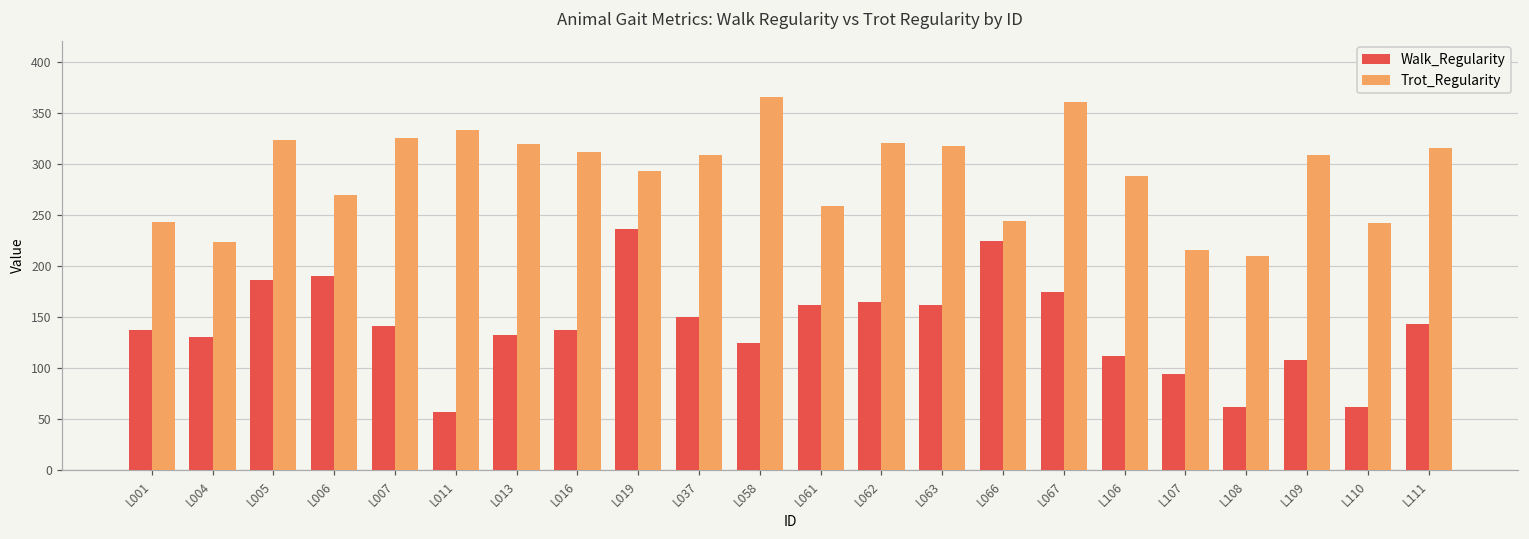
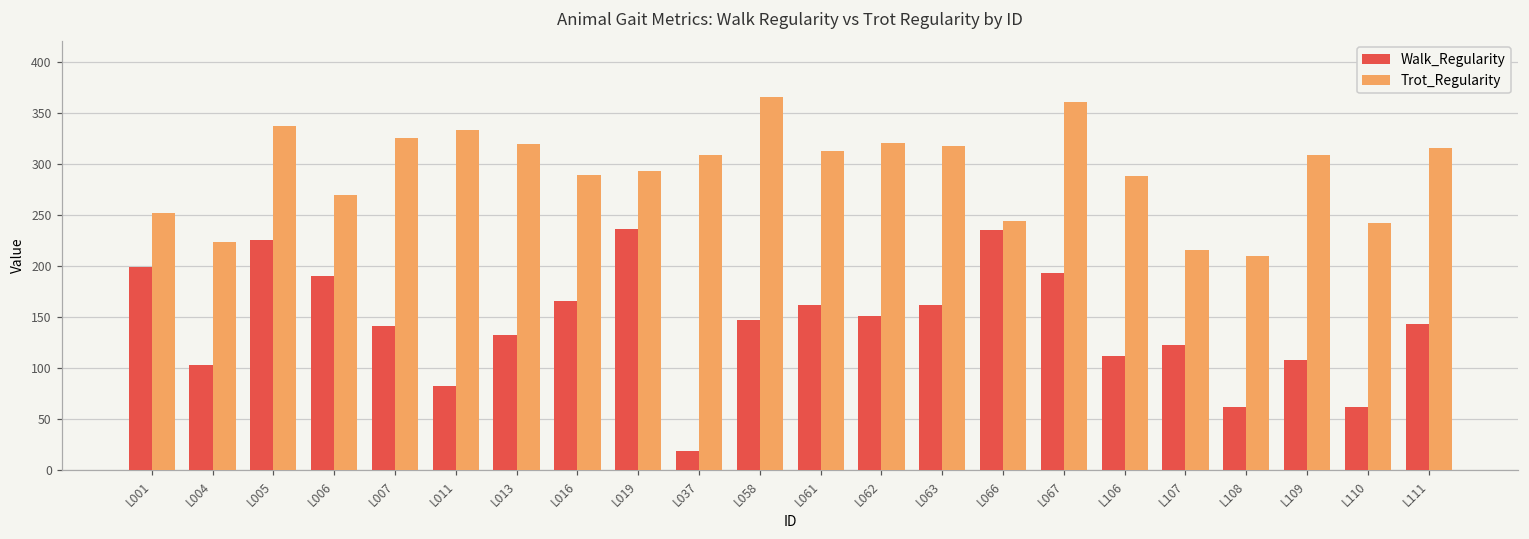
  {
    "Walk_Regularity": {
-     "L001": 140,
-     "L004": 130,
-     "L005": 190,
+     "L001": 200,
+     "L004": 100,
+     "L005": 230,
      "L006": 190,
      "L007": 140,
-     "L011": 60,
+     "L011": 80,
      "L013": 130,
-     "L016": 140,
+     "L016": 170,
      "L019": 240,
-     "L037": 150,
-     "L058": 120,
+     "L037": 20,
+     "L058": 150,
      "L061": 160,
-     "L062": 170,
+     "L062": 150,
      "L063": 160,
-     "L066": 220,
-     "L067": 170,
+     "L066": 230,
+     "L067": 190,
      "L106": 110,
-     "L107": 90,
+     "L107": 120,
      "L108": 60,
      "L109": 110,
      "L110": 60,
      "L111": 140
    },
    "Trot_Regularity": {
-     "L001": 240,
+     "L001": 250,
      "L004": 220,
-     "L005": 320,
+     "L005": 340,
      "L006": 270,
      "L007": 330,
      "L011": 330,
      "L013": 320,
-     "L016": 310,
+     "L016": 290,
      "L019": 290,
      "L037": 310,
      "L058": 370,
-     "L061": 260,
+     "L061": 310,
      "L062": 320,
      "L063": 320,
      "L066": 240,
      "L067": 360,
      "L106": 290,
      "L107": 220,
      "L108": 210,
      "L109": 310,
      "L110": 240,
      "L111": 320
    }
  }
